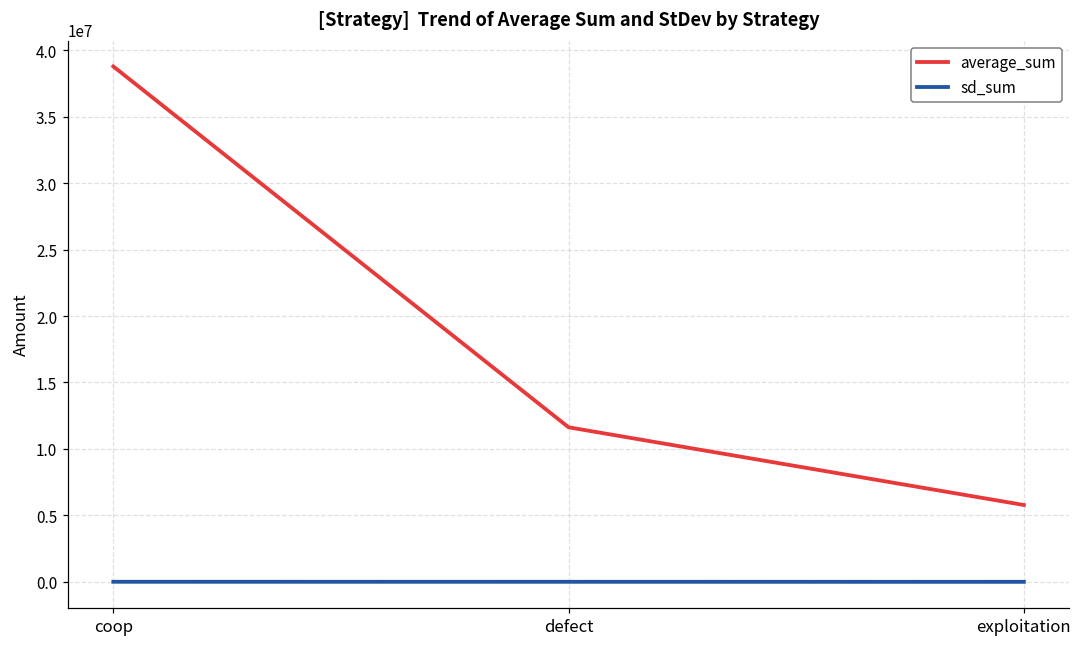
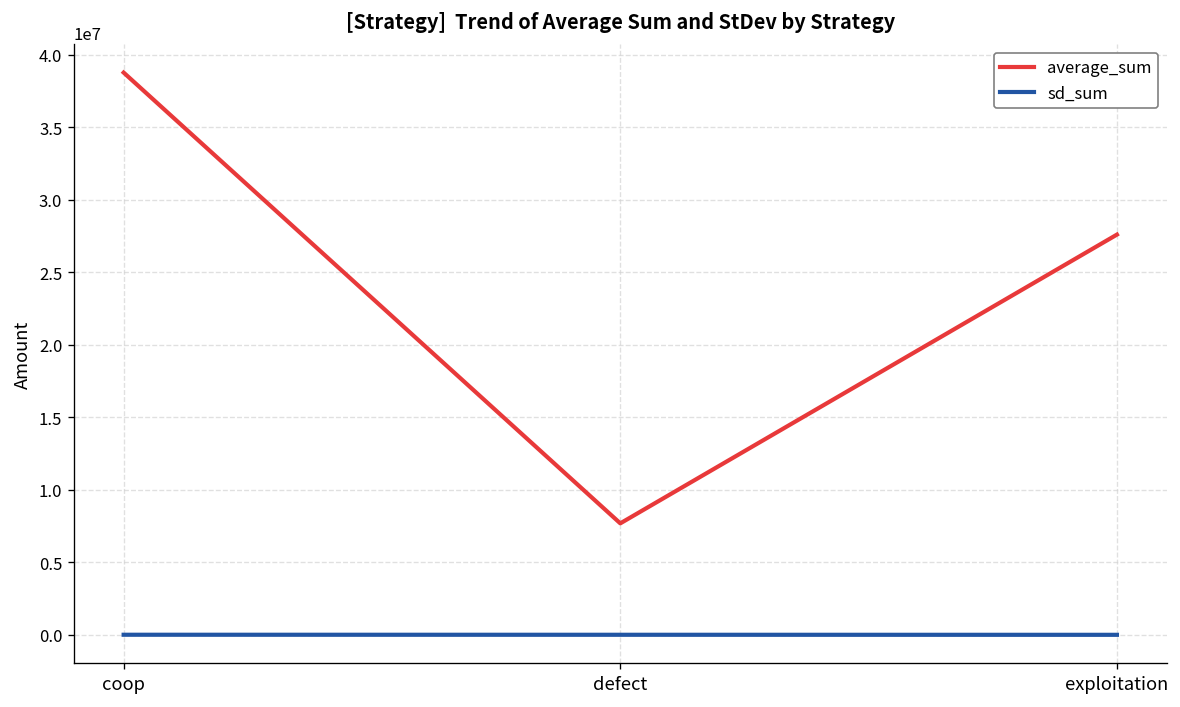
  {
    "average_sum": {
      "coop": 38800000,
-     "defect": 11600000,
-     "exploitation": 5800000
+     "defect": 7700000,
+     "exploitation": 27600000
    },
    "sd_sum": {
      "coop": 0,
      "defect": 0,
      "exploitation": 0
    }
  }
